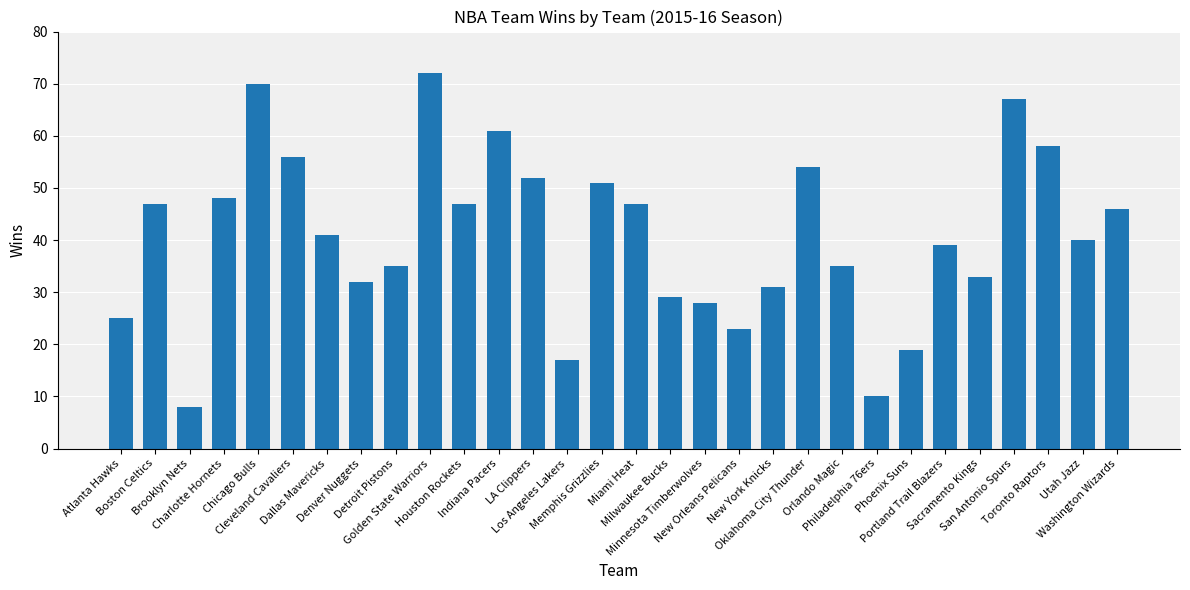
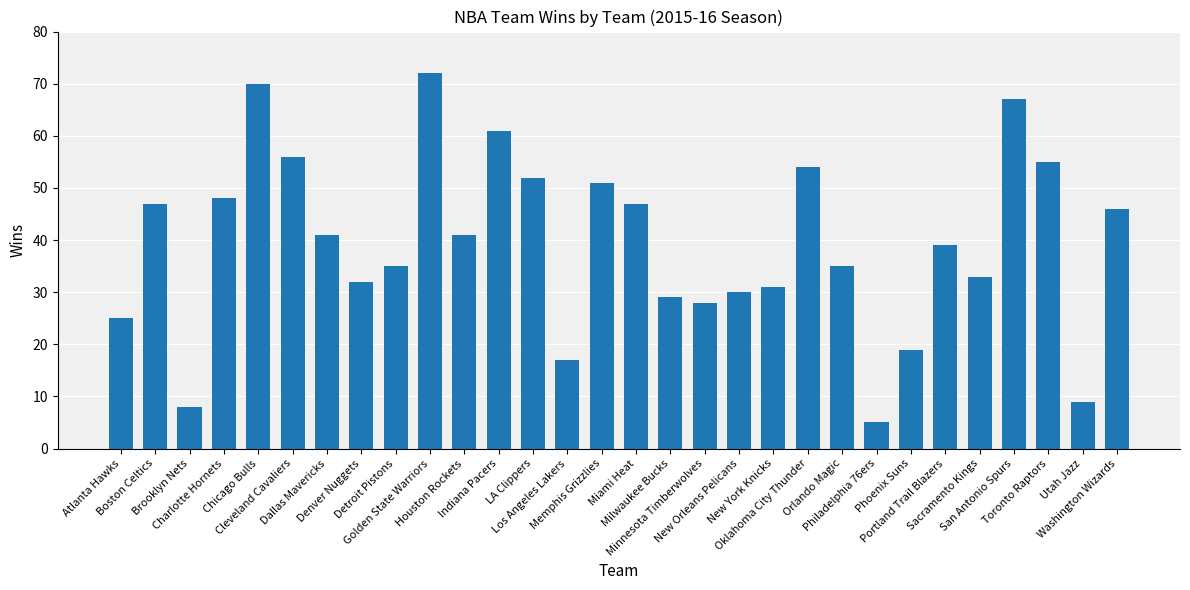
  {
    "Atlanta Hawks": 25,
    "Boston Celtics": 47,
    "Brooklyn Nets": 8,
    "Charlotte Hornets": 48,
    "Chicago Bulls": 70,
    "Cleveland Cavaliers": 56,
    "Dallas Mavericks": 41,
    "Denver Nuggets": 32,
    "Detroit Pistons": 35,
    "Golden State Warriors": 72,
-   "Houston Rockets": 47,
+   "Houston Rockets": 41,
    "Indiana Pacers": 61,
    "LA Clippers": 52,
    "Los Angeles Lakers": 17,
    "Memphis Grizzlies": 51,
    "Miami Heat": 47,
    "Milwaukee Bucks": 29,
    "Minnesota Timberwolves": 28,
-   "New Orleans Pelicans": 23,
+   "New Orleans Pelicans": 30,
    "New York Knicks": 31,
    "Oklahoma City Thunder": 54,
    "Orlando Magic": 35,
-   "Philadelphia 76ers": 10,
+   "Philadelphia 76ers": 5,
    "Phoenix Suns": 19,
    "Portland Trail Blazers": 39,
    "Sacramento Kings": 33,
    "San Antonio Spurs": 67,
-   "Toronto Raptors": 58,
-   "Utah Jazz": 40,
+   "Toronto Raptors": 55,
+   "Utah Jazz": 9,
    "Washington Wizards": 46
  }
